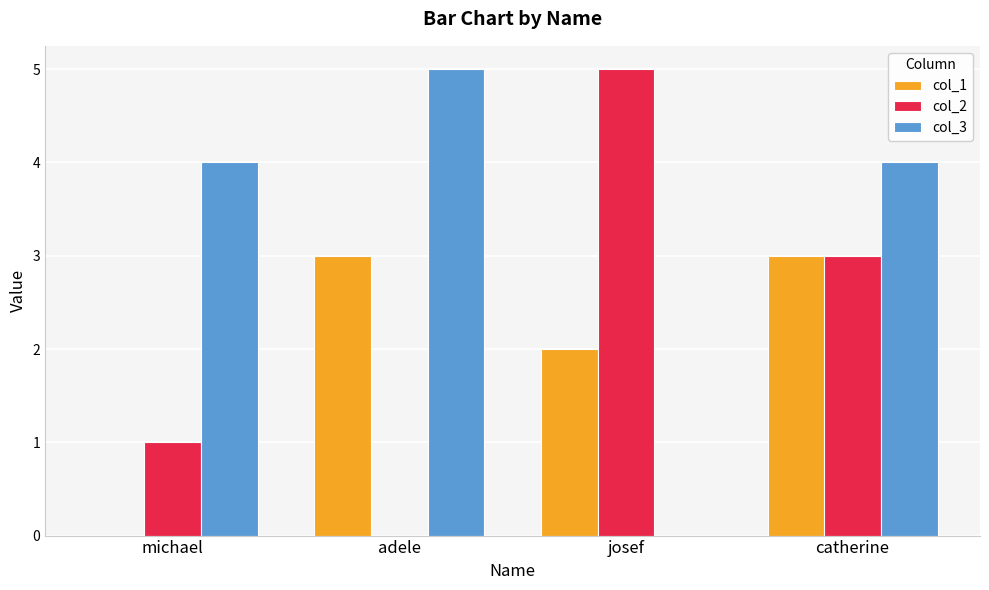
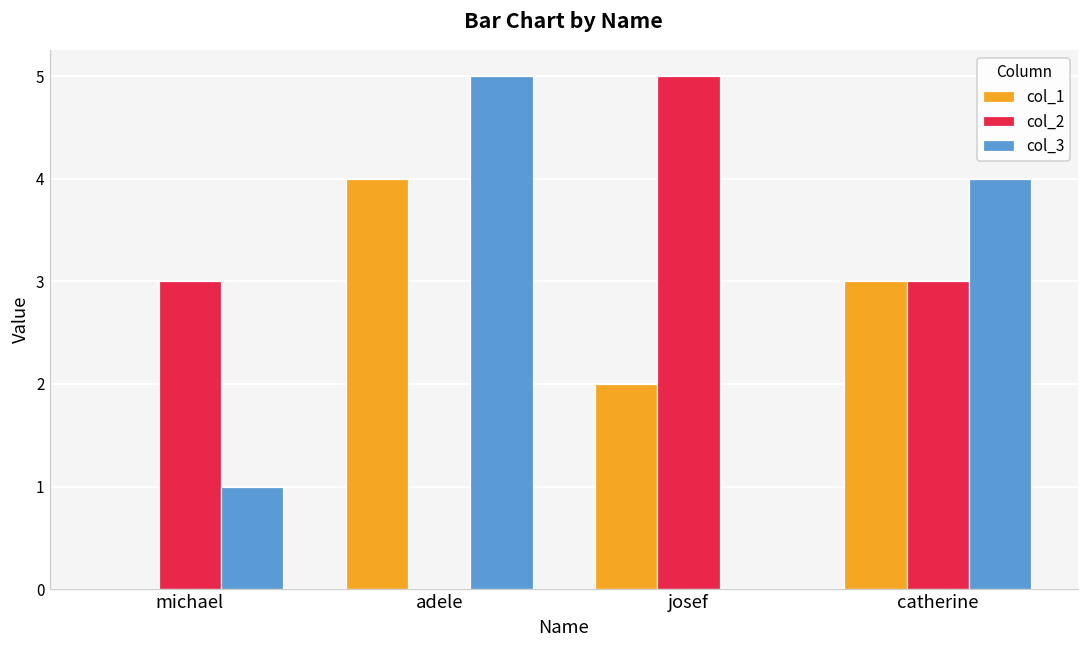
  {
    "col_1": {
      "michael": 0,
-     "adele": 3,
+     "adele": 4,
      "josef": 2,
      "catherine": 3
    },
    "col_2": {
-     "michael": 1,
+     "michael": 3,
      "adele": 0,
      "josef": 5,
      "catherine": 3
    },
    "col_3": {
-     "michael": 4,
+     "michael": 1,
      "adele": 5,
      "josef": 0,
      "catherine": 4
    }
  }
